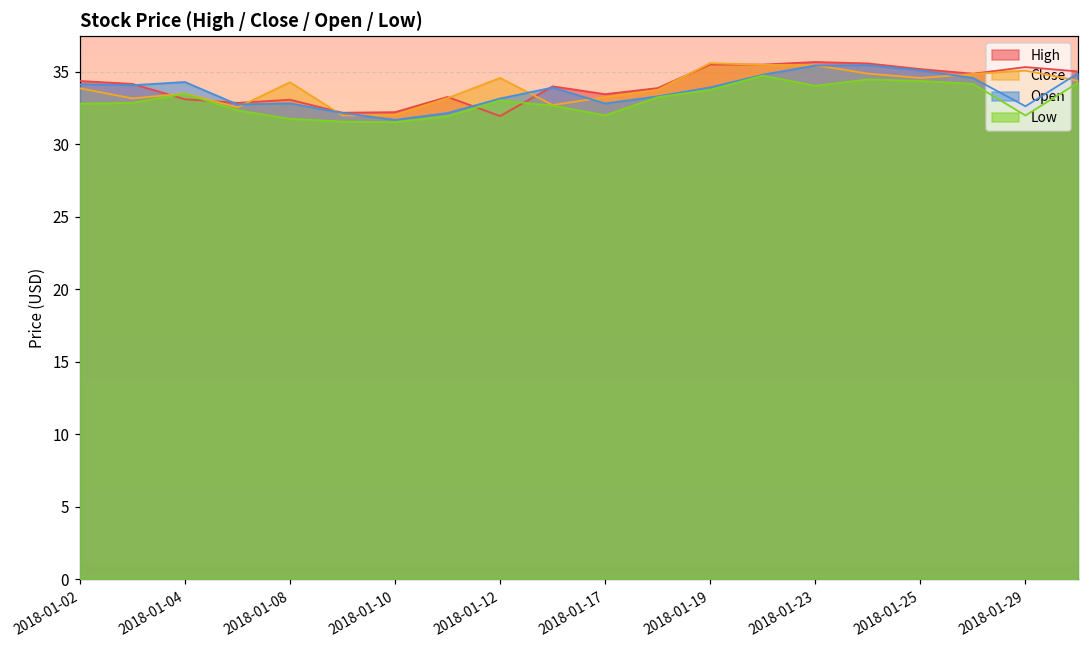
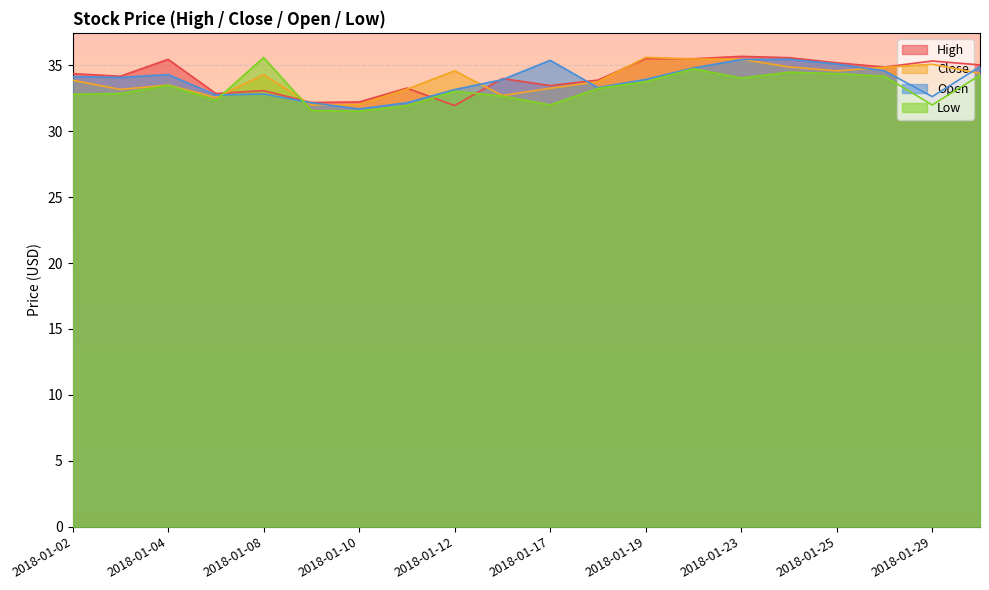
  {
    "High": {
      "2018-01-02": 34.4,
-     "2018-01-04": 33.1,
+     "2018-01-04": 35.5,
      "2018-01-08": 33.1,
      "2018-01-12": 32.0,
      "2018-01-17": 33.5,
      "2018-01-23": 35.7
    },
    "Close": {
      "2018-01-02": 33.9,
      "2018-01-08": 34.3,
      "2018-01-12": 34.6,
      "2018-01-17": 33.3,
      "2018-01-25": 34.6
    },
    "Open": {
      "2018-01-02": 34.2,
      "2018-01-04": 34.3,
      "2018-01-08": 32.8,
-     "2018-01-17": 32.8
+     "2018-01-17": 35.4
    },
    "Low": {
      "2018-01-02": 32.8,
-     "2018-01-08": 31.8,
+     "2018-01-08": 35.6,
      "2018-01-17": 32.0,
      "2018-01-23": 34.0,
      "2018-01-25": 34.4
    }
  }
